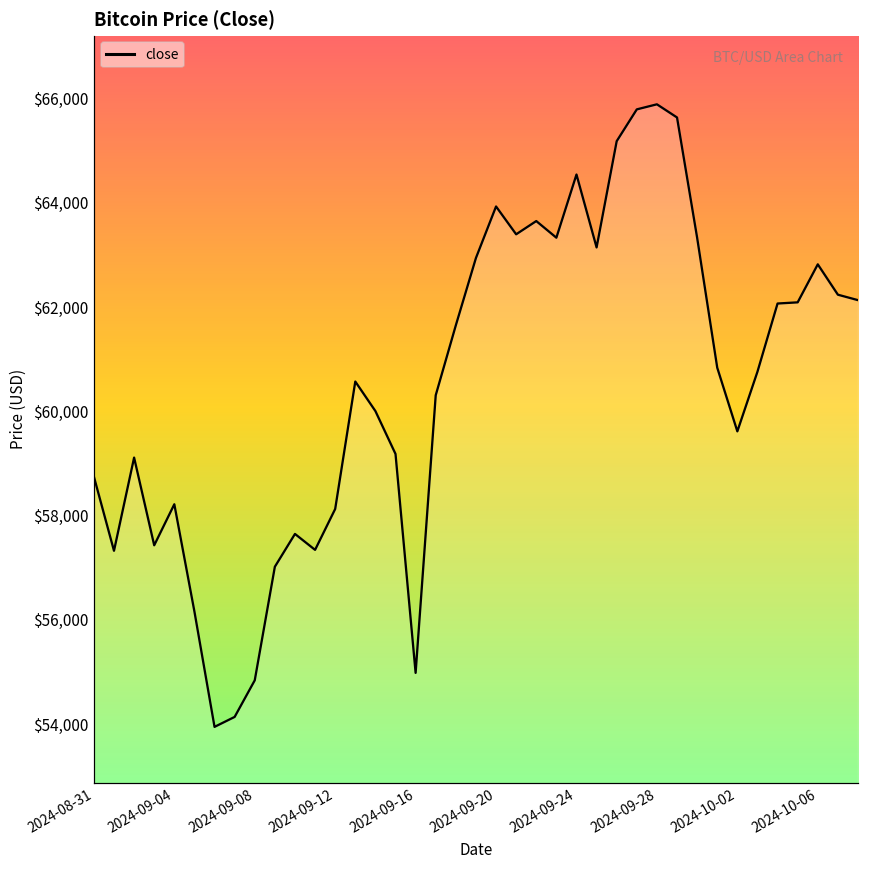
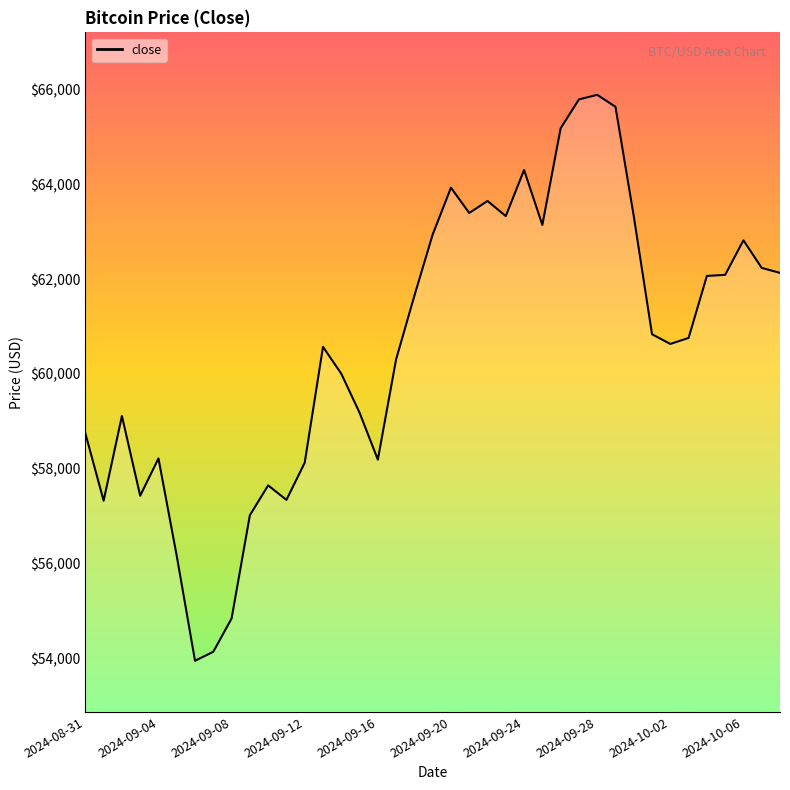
  {
    "2024-08-31": "$58,700",
    "2024-09-04": "$58,200",
    "2024-09-08": "$54,800",
    "2024-09-12": "$58,100",
-   "2024-09-16": "$55,000",
+   "2024-09-16": "$58,200",
    "2024-09-20": "$63,900",
-   "2024-09-24": "$64,500",
+   "2024-09-24": "$64,300",
    "2024-09-28": "$65,900",
-   "2024-10-02": "$59,600",
+   "2024-10-02": "$60,600",
    "2024-10-06": "$62,800"
  }
